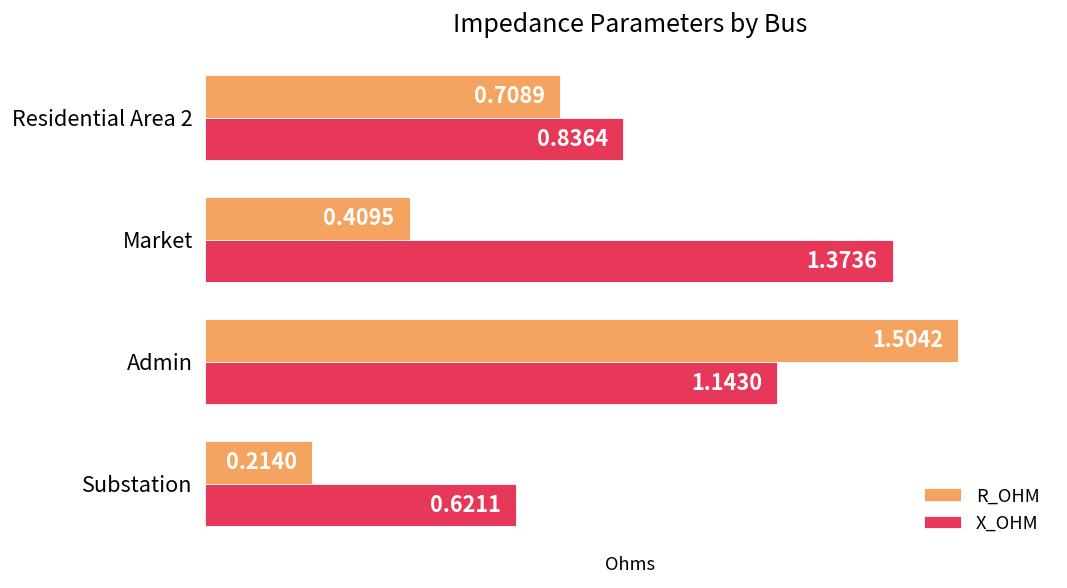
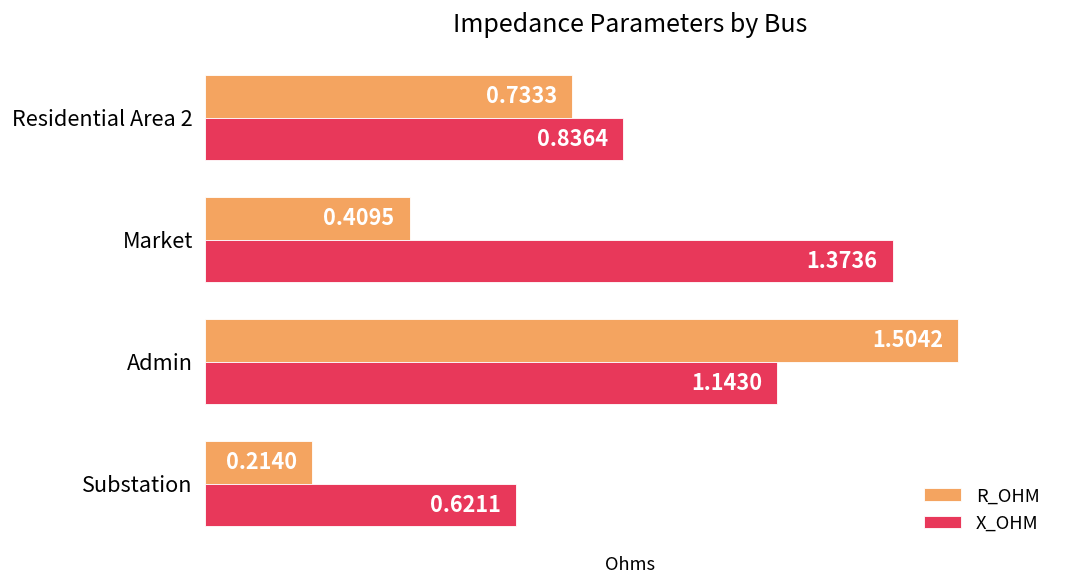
  {
    "R_OHM": {
-     "Residential Area 2": 0.7089,
+     "Residential Area 2": 0.7333,
      "Market": 0.4095,
      "Admin": 1.5042,
      "Substation": 0.2140
    },
    "X_OHM": {
      "Residential Area 2": 0.8364,
      "Market": 1.3736,
      "Admin": 1.1430,
      "Substation": 0.6211
    }
  }
